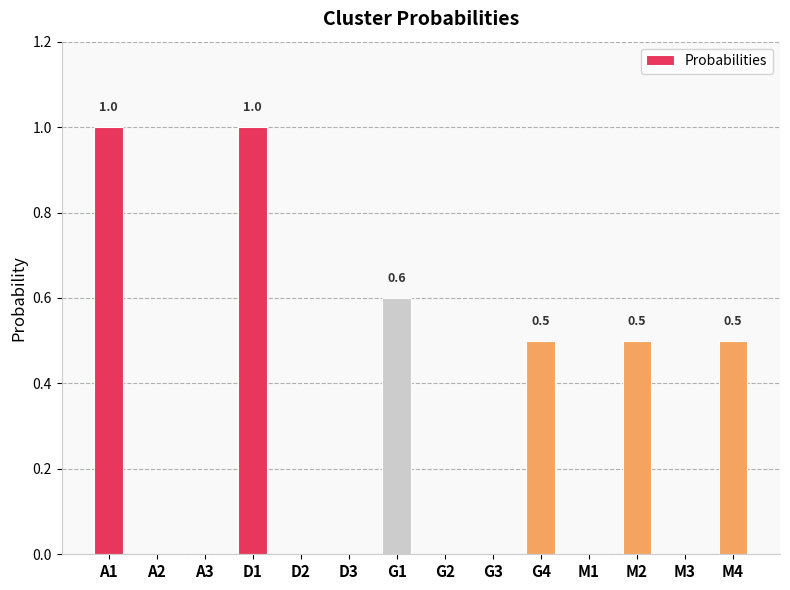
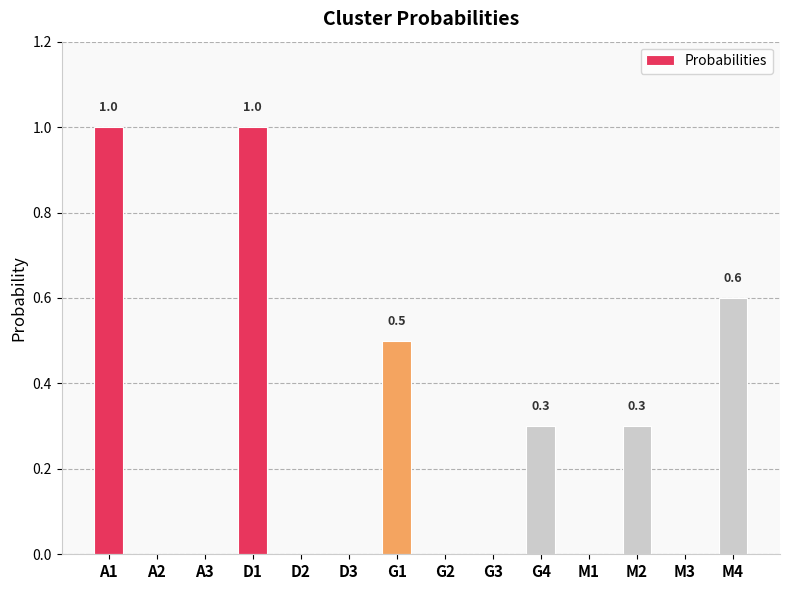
  {
    "A1": 1.0,
    "D1": 1.0,
-   "G1": 0.6,
-   "G4": 0.5,
-   "M2": 0.5,
-   "M4": 0.5
+   "G1": 0.5,
+   "G4": 0.3,
+   "M2": 0.3,
+   "M4": 0.6
  }
